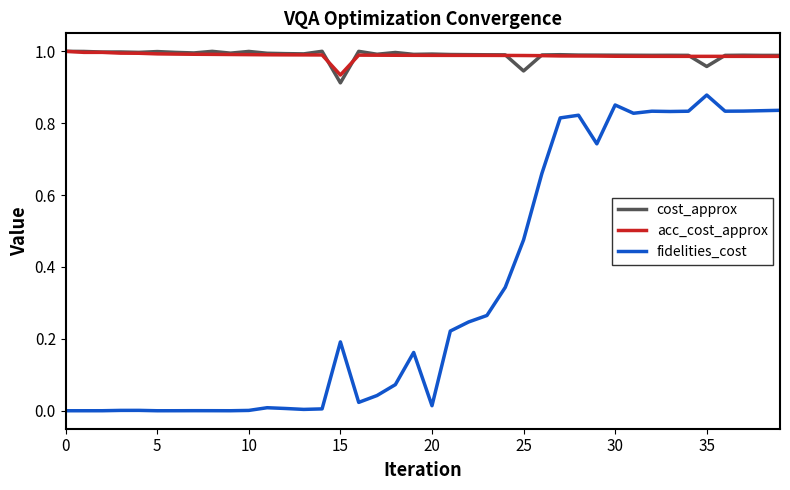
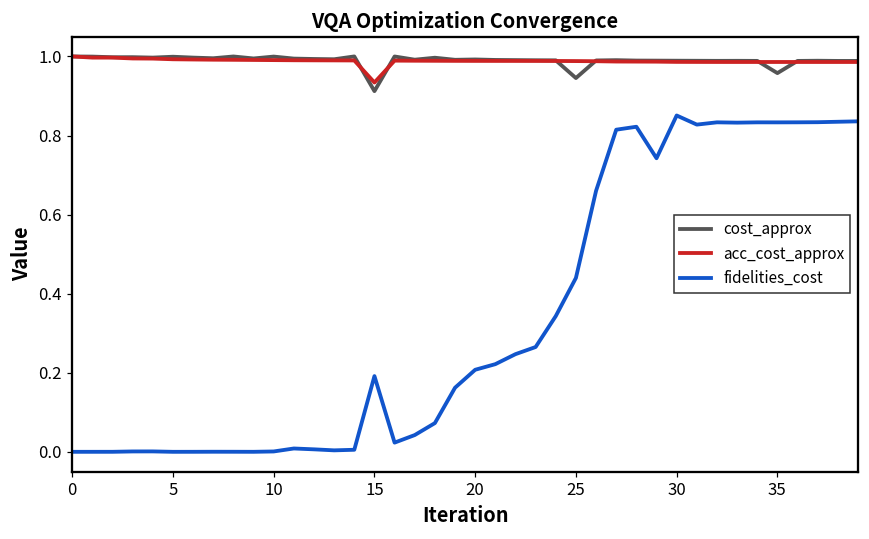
  {
    "cost_approx": {
      "10": 1.00,
      "15": 0.91,
      "25": 0.95,
      "35": 0.96
    },
    "acc_cost_approx": {
      "10": 0.99,
      "15": 0.93,
      "25": 0.99,
      "35": 0.99
    },
    "fidelities_cost": {
      "0": 0.00,
      "5": 0.00,
      "10": 0.00,
      "15": 0.19,
-     "20": 0.01,
-     "25": 0.48,
+     "20": 0.21,
+     "25": 0.44,
      "30": 0.85,
-     "35": 0.88
+     "35": 0.83
    }
  }
